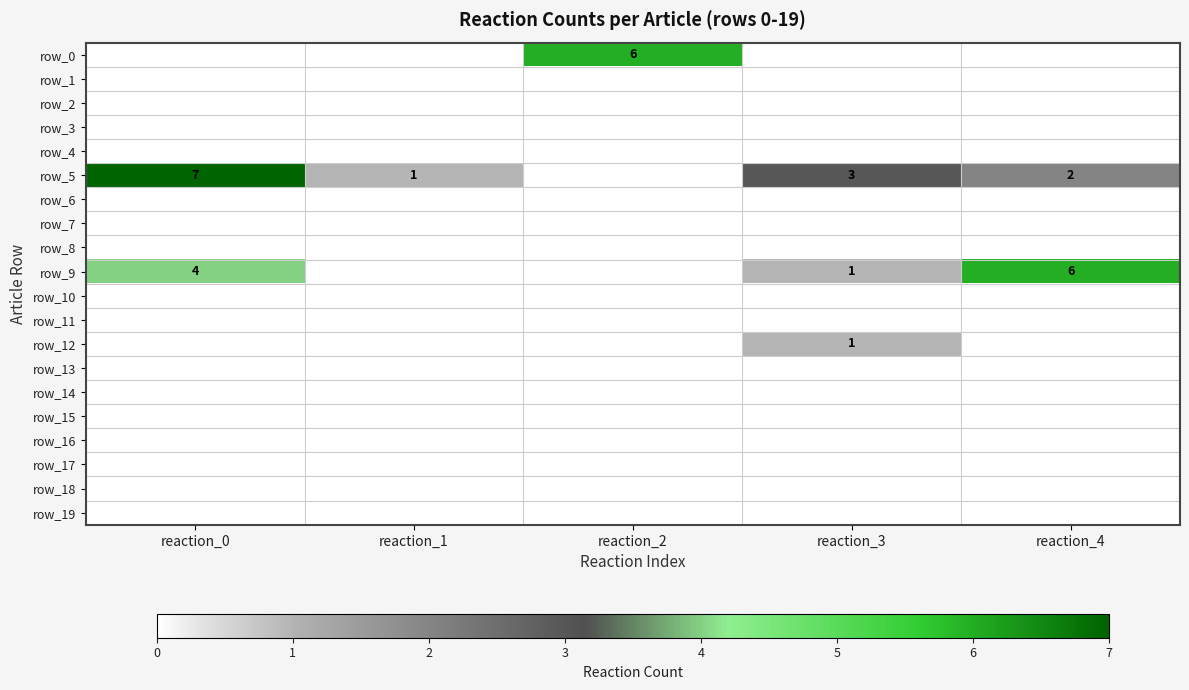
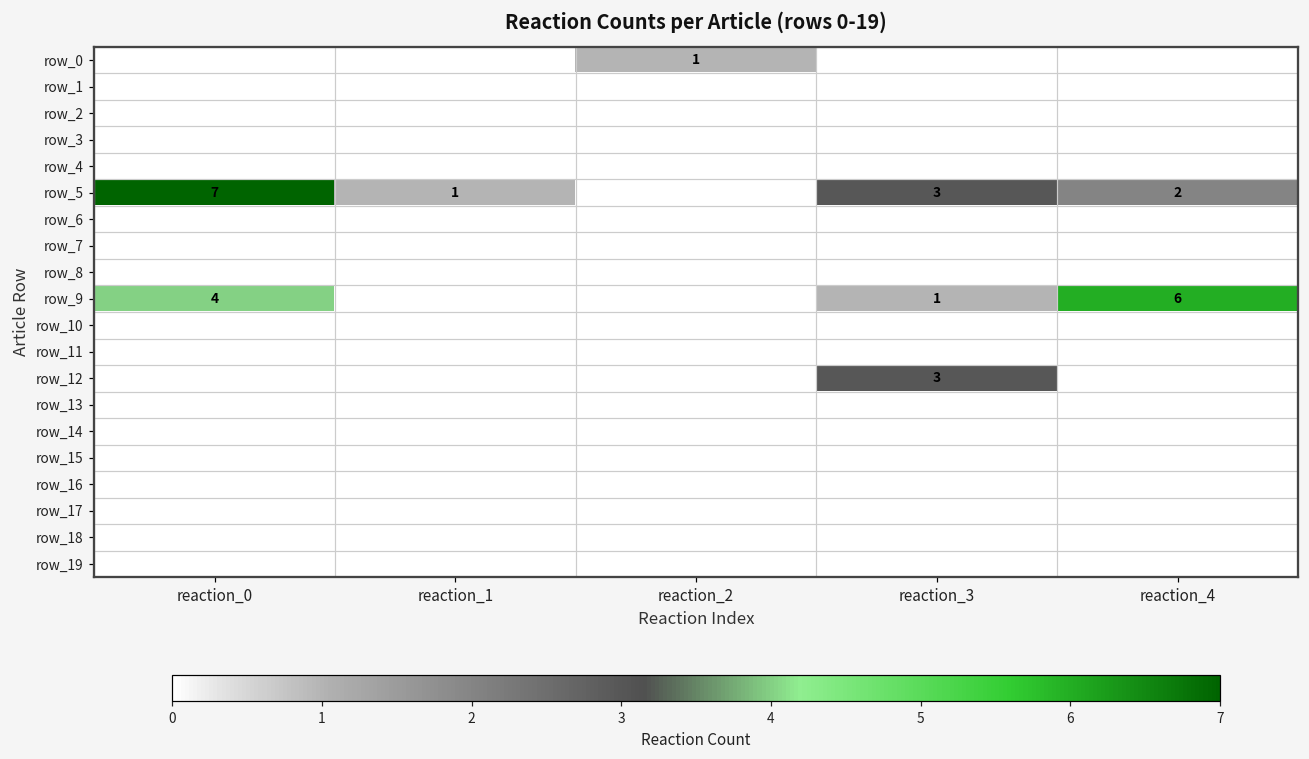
  {
    "row_0": {
-     "reaction_2": 6
+     "reaction_2": 1
    },
    "row_5": {
      "reaction_0": 7,
      "reaction_1": 1,
      "reaction_3": 3,
      "reaction_4": 2
    },
    "row_9": {
      "reaction_0": 4,
      "reaction_3": 1,
      "reaction_4": 6
    },
    "row_12": {
-     "reaction_3": 1
+     "reaction_3": 3
    }
  }
